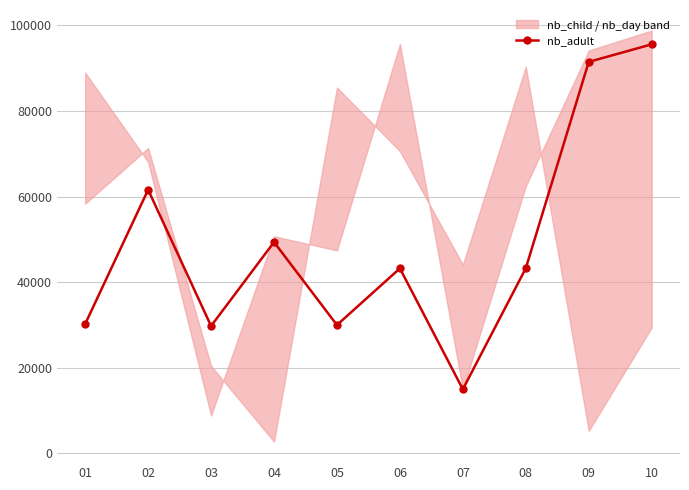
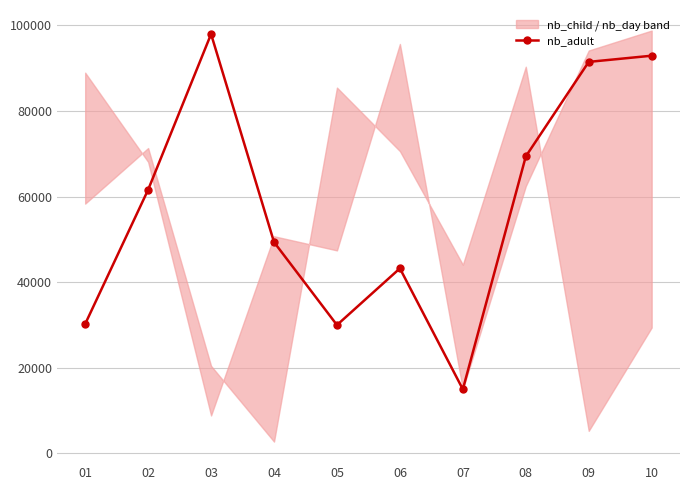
  {
    "nb_adult": {
      "01": 30000,
      "02": 62000,
-     "03": 30000,
+     "03": 98000,
      "04": 49000,
      "05": 30000,
      "06": 43000,
      "07": 15000,
-     "08": 43000,
+     "08": 69000,
      "09": 91000,
-     "10": 96000
+     "10": 93000
    }
  }
